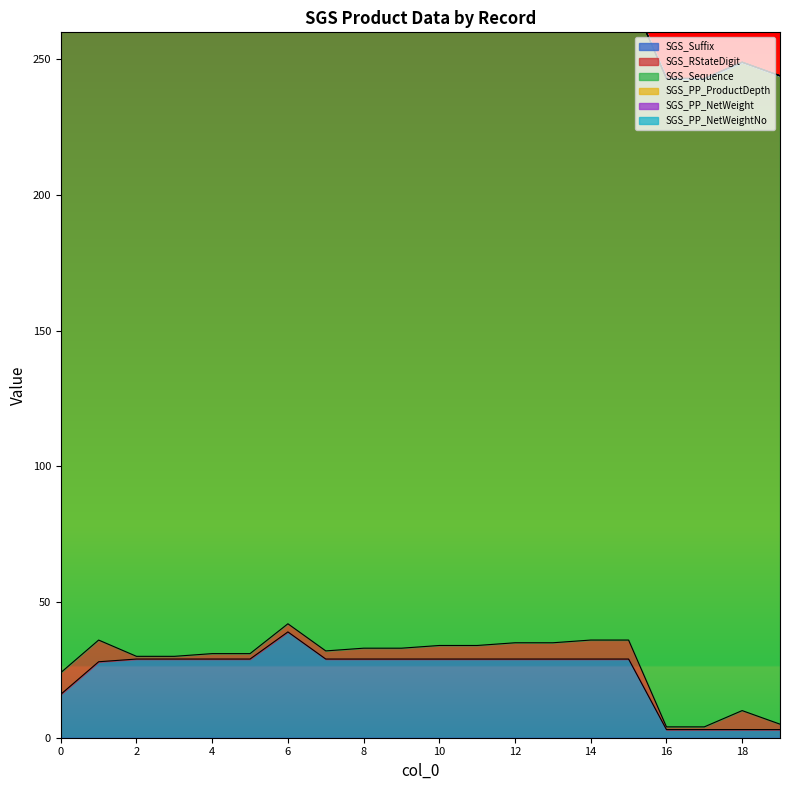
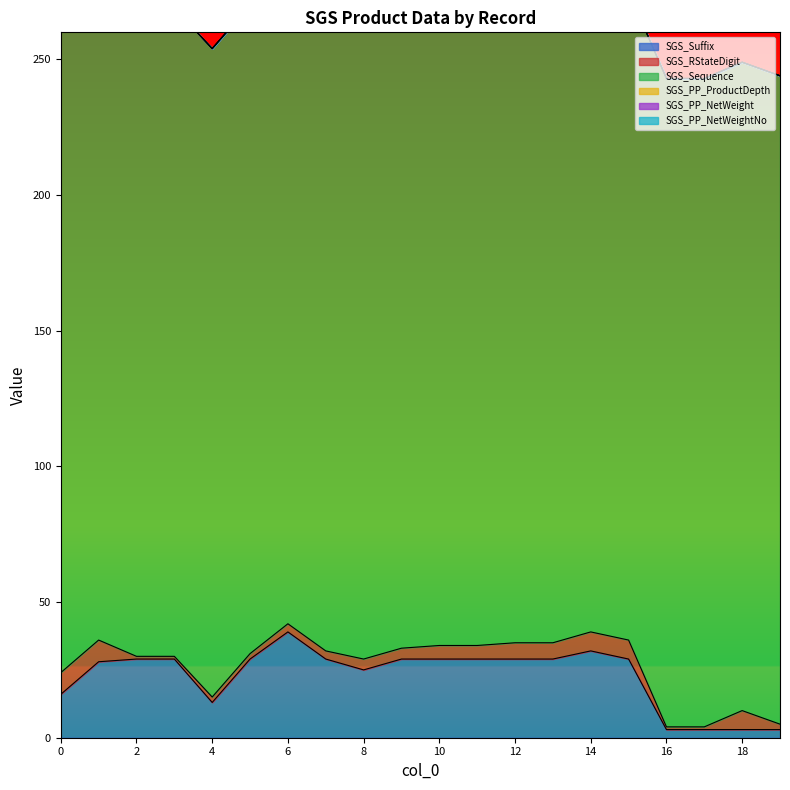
  {
    "SGS_Suffix": {
      "0": 16,
      "2": 29,
-     "4": 29,
+     "4": 13,
      "6": 39,
-     "8": 29,
+     "8": 25,
      "10": 29,
      "12": 29,
-     "14": 29,
+     "14": 32,
      "16": 3,
      "18": 3
    },
    "SGS_RStateDigit": {
      "0": 8,
      "2": 1,
      "4": 2,
      "6": 3,
      "8": 4,
      "10": 5,
      "12": 6,
      "14": 7,
      "16": 1,
      "18": 7
    }
  }
